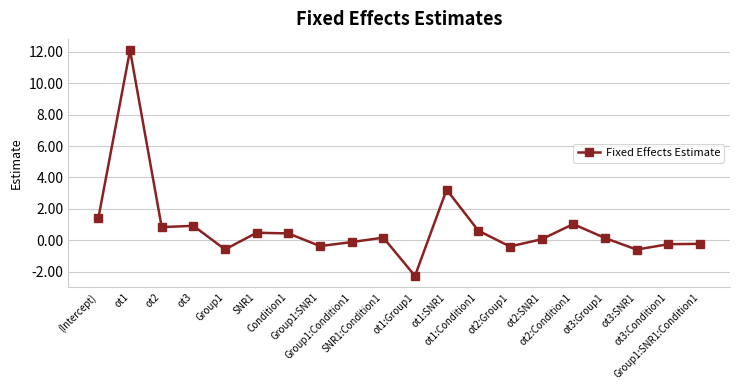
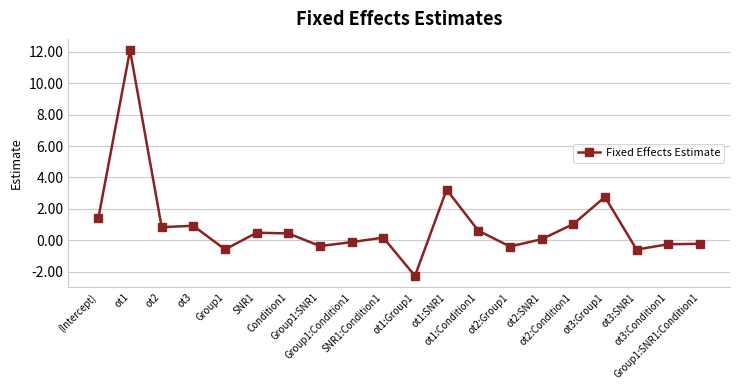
  {
    "(Intercept)": 1.4,
    "ot1": 12.1,
    "ot2": 0.8,
    "ot3": 0.9,
    "Group1": -0.6,
    "SNR1": 0.5,
    "Condition1": 0.4,
    "Group1:SNR1": -0.4,
    "Group1:Condition1": -0.1,
    "SNR1:Condition1": 0.2,
    "ot1:Group1": -2.3,
    "ot1:SNR1": 3.2,
    "ot1:Condition1": 0.6,
    "ot2:Group1": -0.4,
    "ot2:SNR1": 0.1,
    "ot2:Condition1": 1.0,
-   "ot3:Group1": 0.2,
+   "ot3:Group1": 2.8,
    "ot3:SNR1": -0.6,
    "ot3:Condition1": -0.2,
    "Group1:SNR1:Condition1": -0.2
  }
